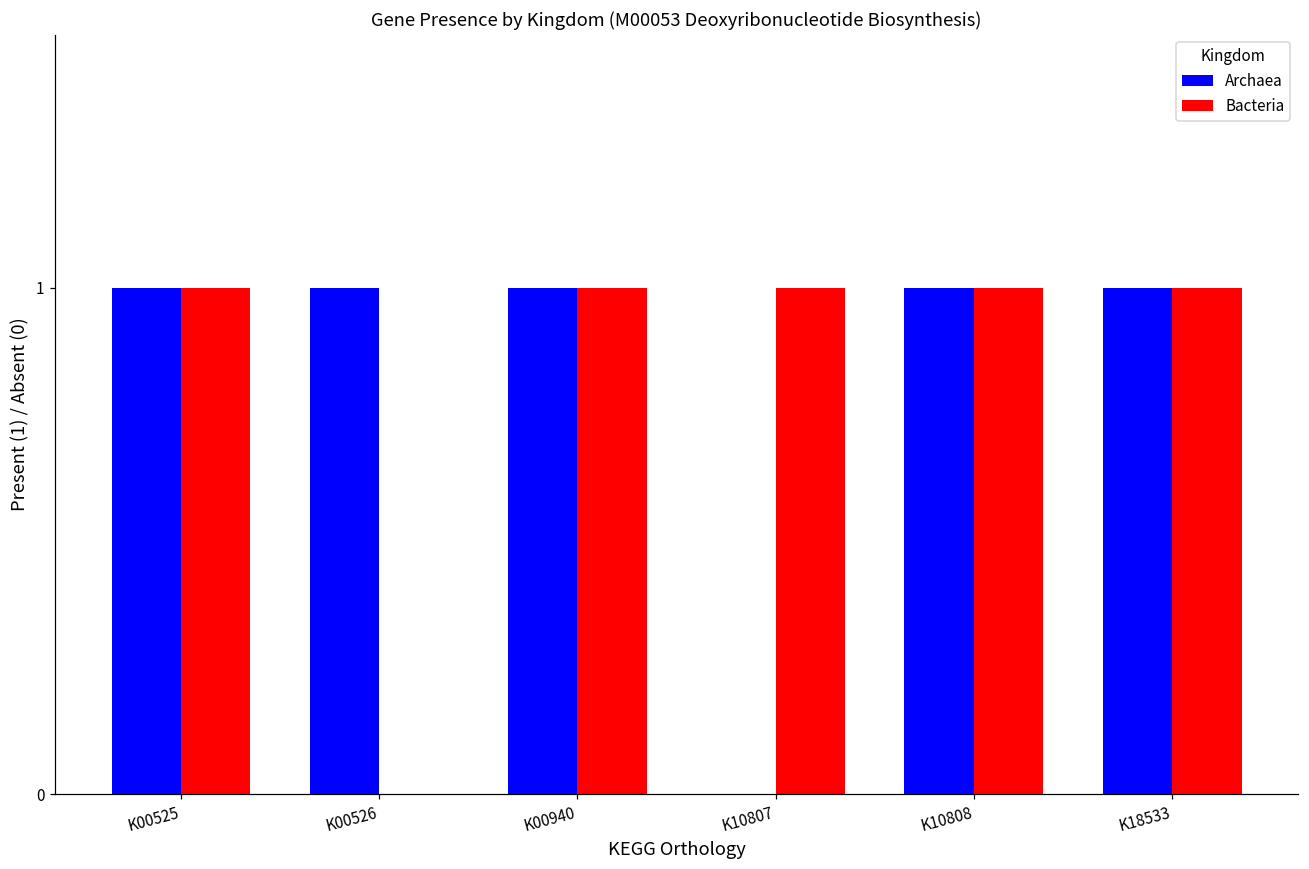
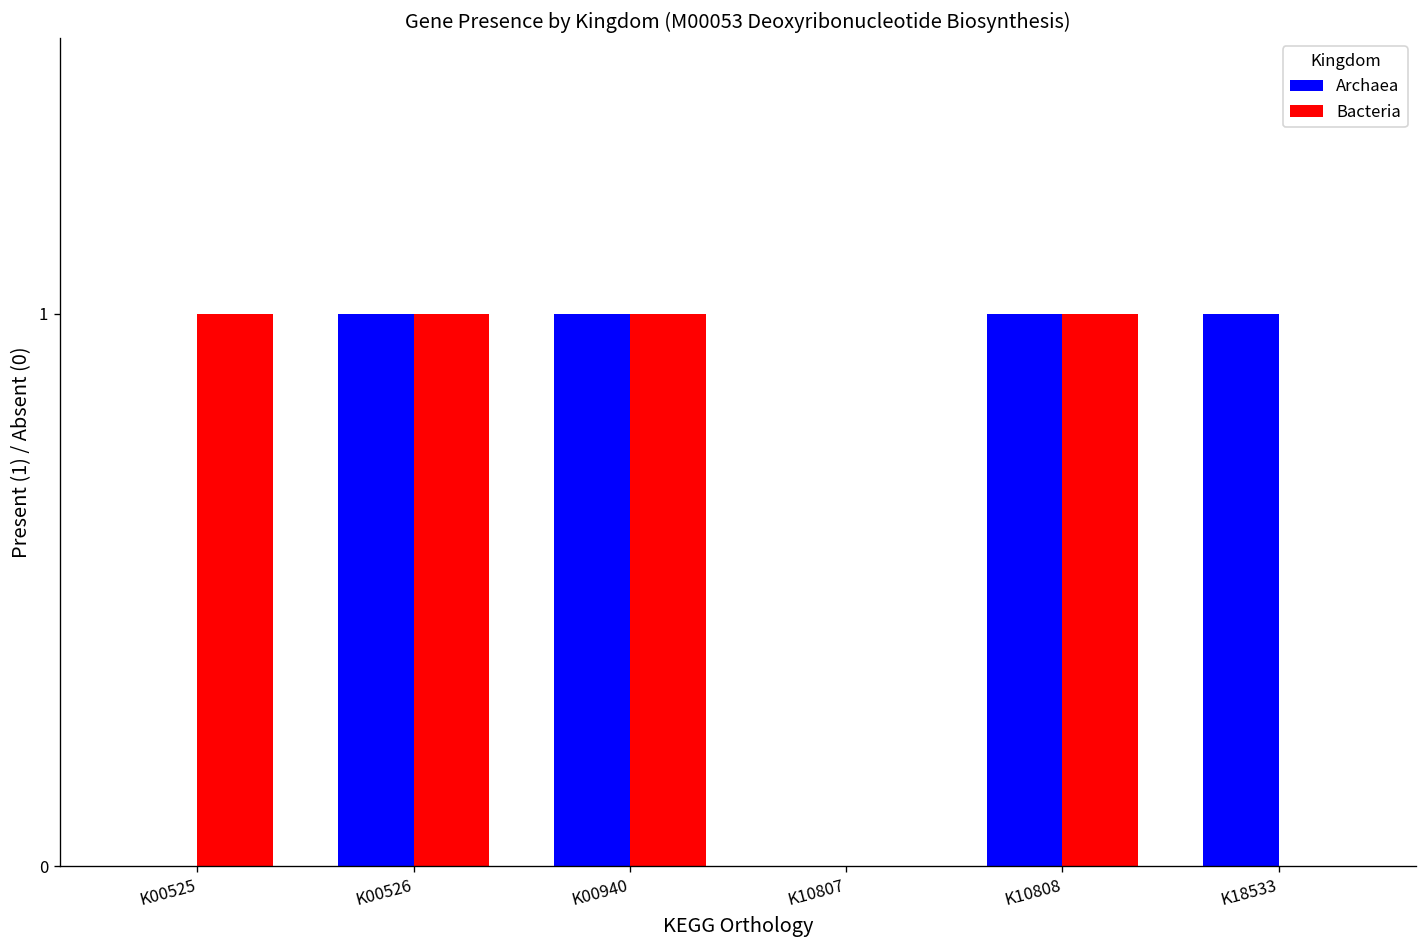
  {
    "Archaea": {
-     "K00525": 1,
+     "K00525": 0,
      "K00526": 1,
      "K00940": 1,
      "K10807": 0,
      "K10808": 1,
      "K18533": 1
    },
    "Bacteria": {
      "K00525": 1,
-     "K00526": 0,
+     "K00526": 1,
      "K00940": 1,
-     "K10807": 1,
+     "K10807": 0,
      "K10808": 1,
-     "K18533": 1
+     "K18533": 0
    }
  }
